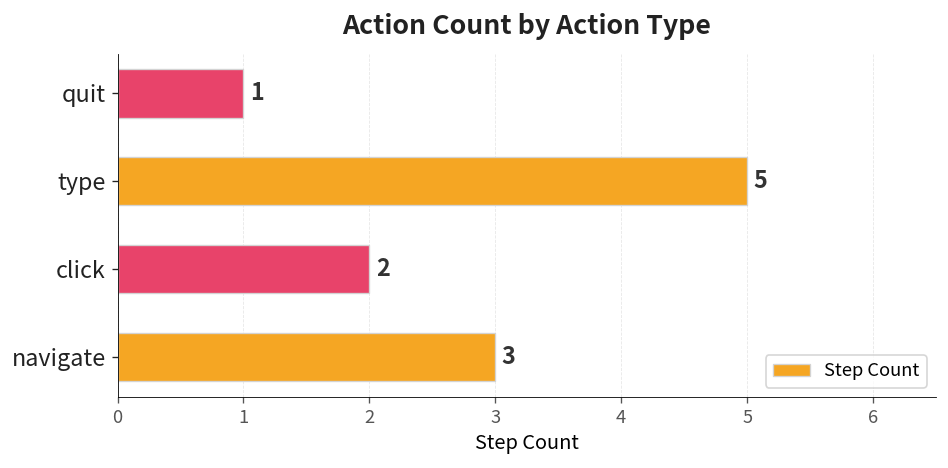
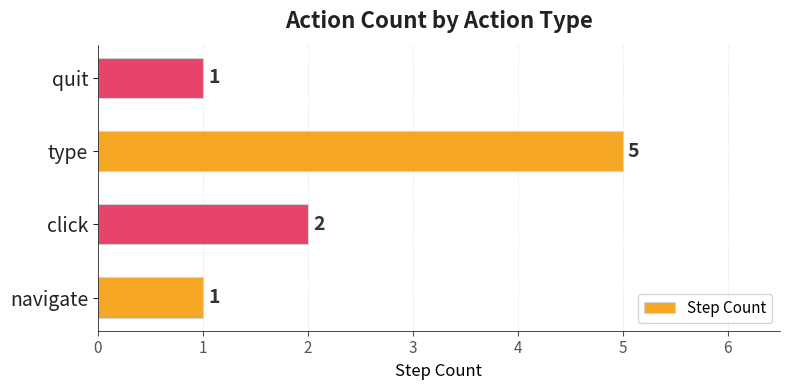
  {
    "quit": 1,
    "type": 5,
    "click": 2,
-   "navigate": 3
+   "navigate": 1
  }
